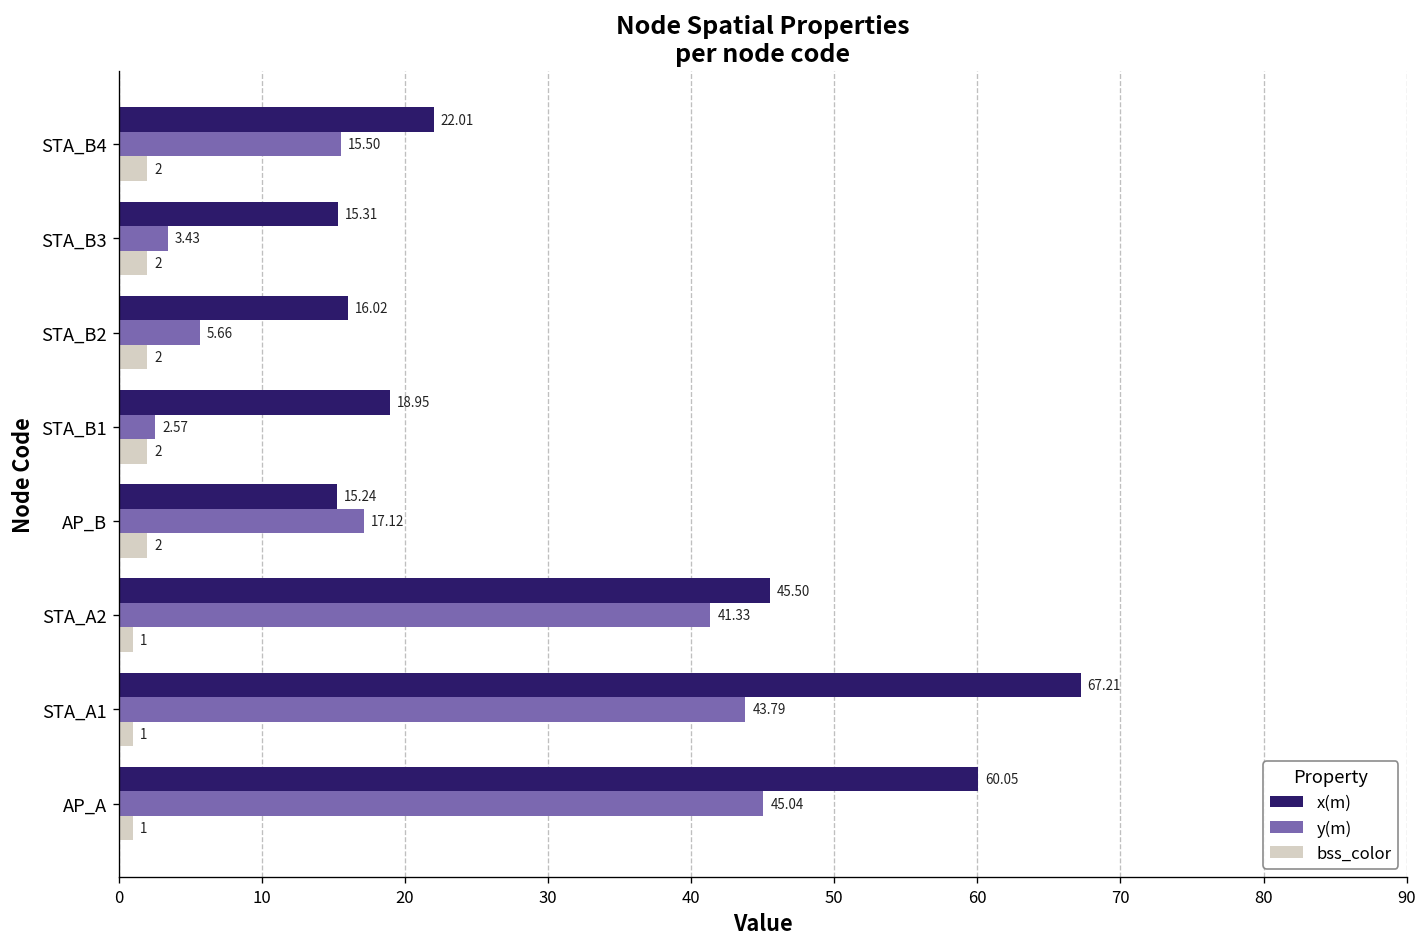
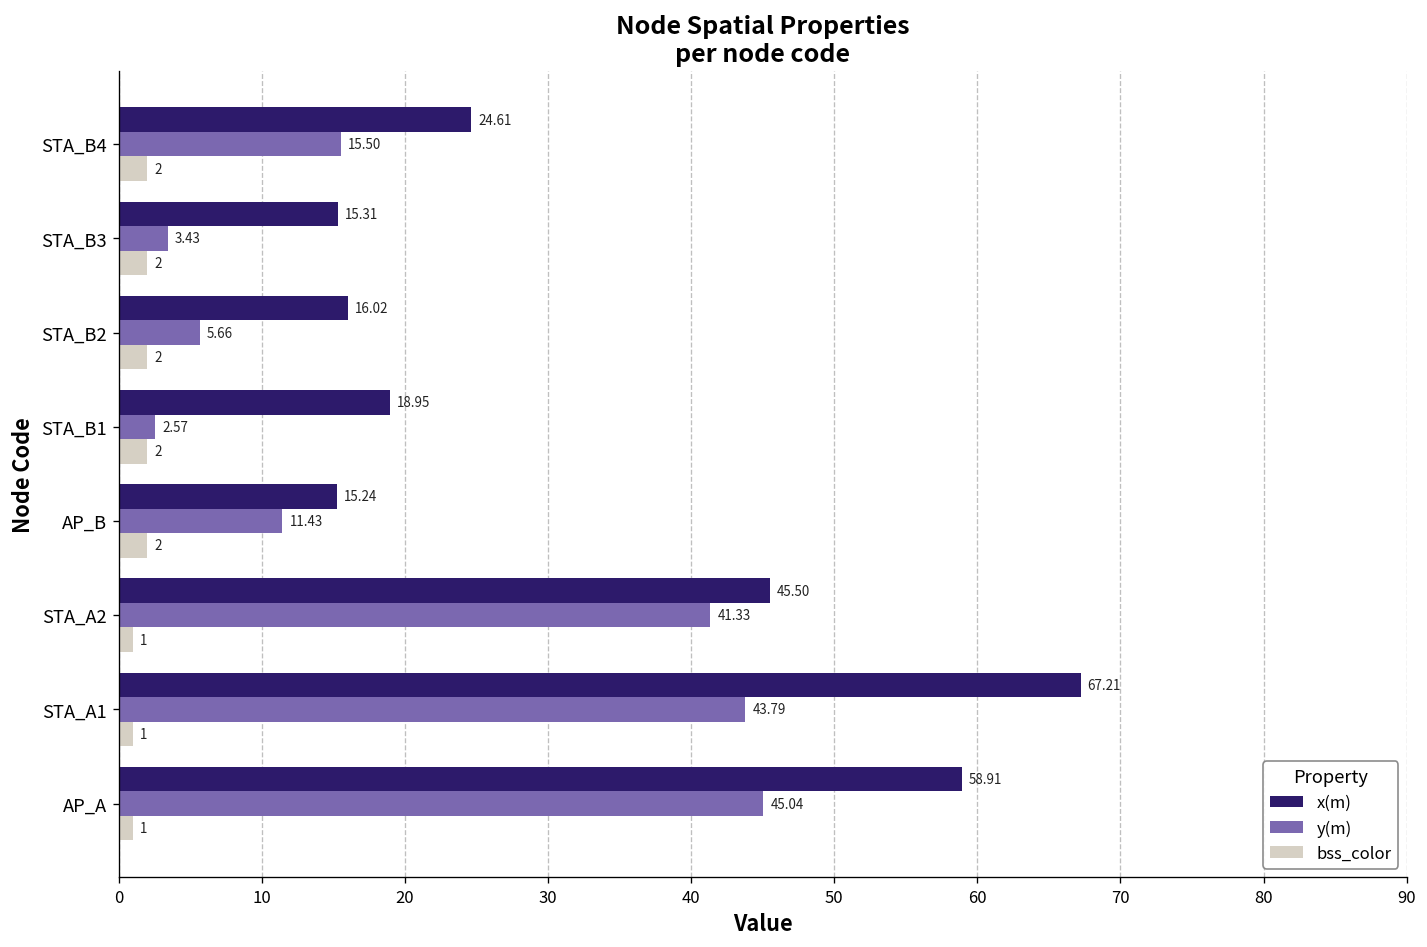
  {
    "x(m)": {
-     "STA_B4": 22.01,
+     "STA_B4": 24.61,
      "STA_B3": 15.31,
      "STA_B2": 16.02,
      "STA_B1": 18.95,
      "AP_B": 15.24,
      "STA_A2": 45.50,
      "STA_A1": 67.21,
-     "AP_A": 60.05
+     "AP_A": 58.91
    },
    "y(m)": {
      "STA_B4": 15.50,
      "STA_B3": 3.43,
      "STA_B2": 5.66,
      "STA_B1": 2.57,
-     "AP_B": 17.12,
+     "AP_B": 11.43,
      "STA_A2": 41.33,
      "STA_A1": 43.79,
      "AP_A": 45.04
    },
    "bss_color": {
      "STA_B4": 2,
      "STA_B3": 2,
      "STA_B2": 2,
      "STA_B1": 2,
      "AP_B": 2,
      "STA_A2": 1,
      "STA_A1": 1,
      "AP_A": 1
    }
  }
